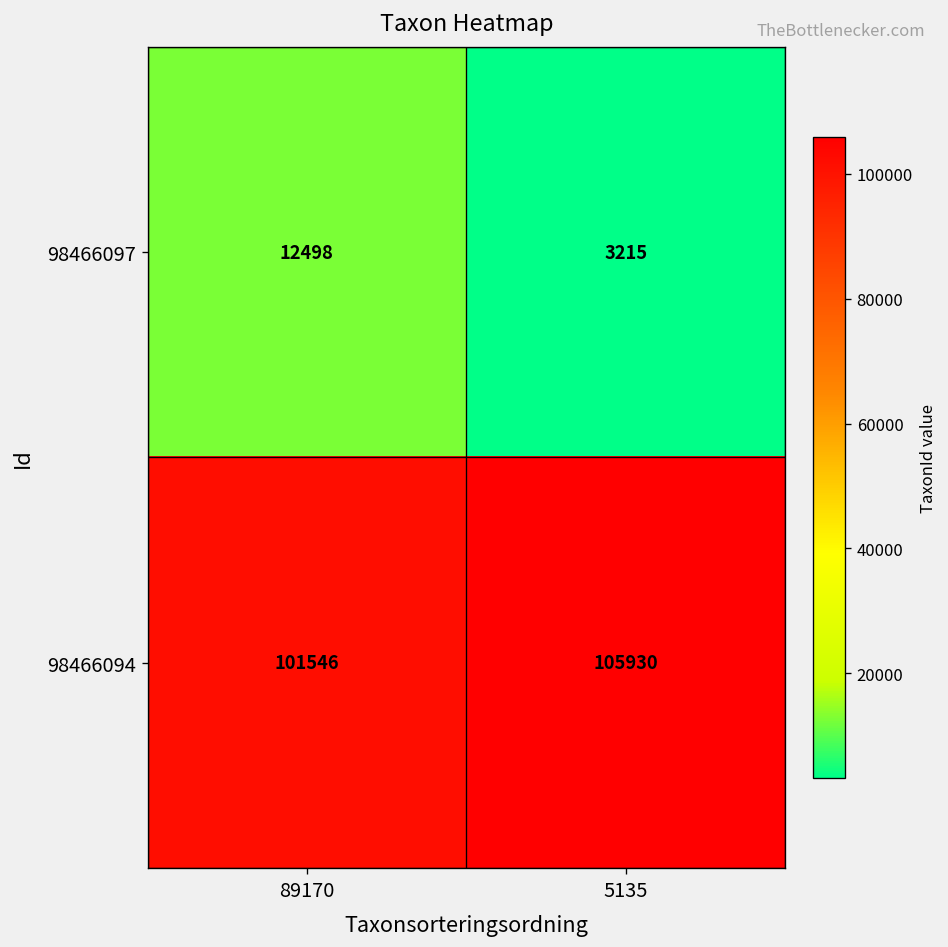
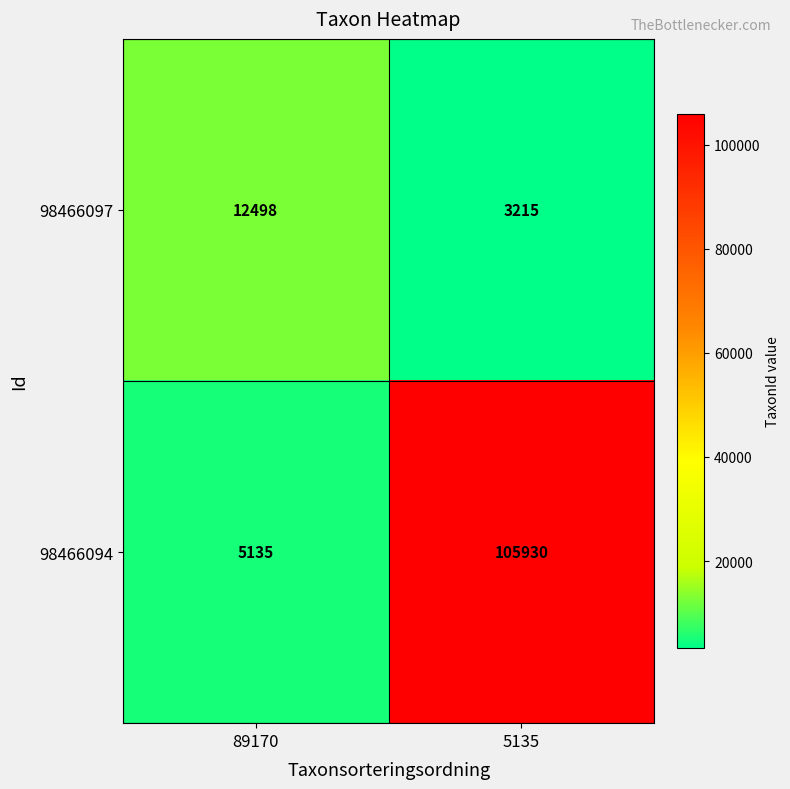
  {
    "98466097": {
      "89170": 12498,
      "5135": 3215
    },
    "98466094": {
-     "89170": 101546,
+     "89170": 5135,
      "5135": 105930
    }
  }
